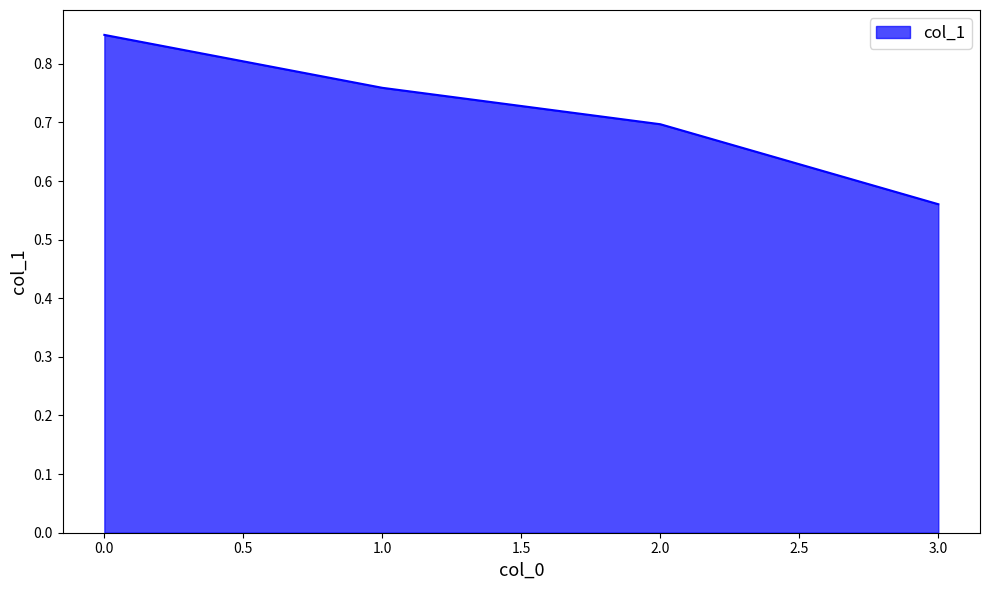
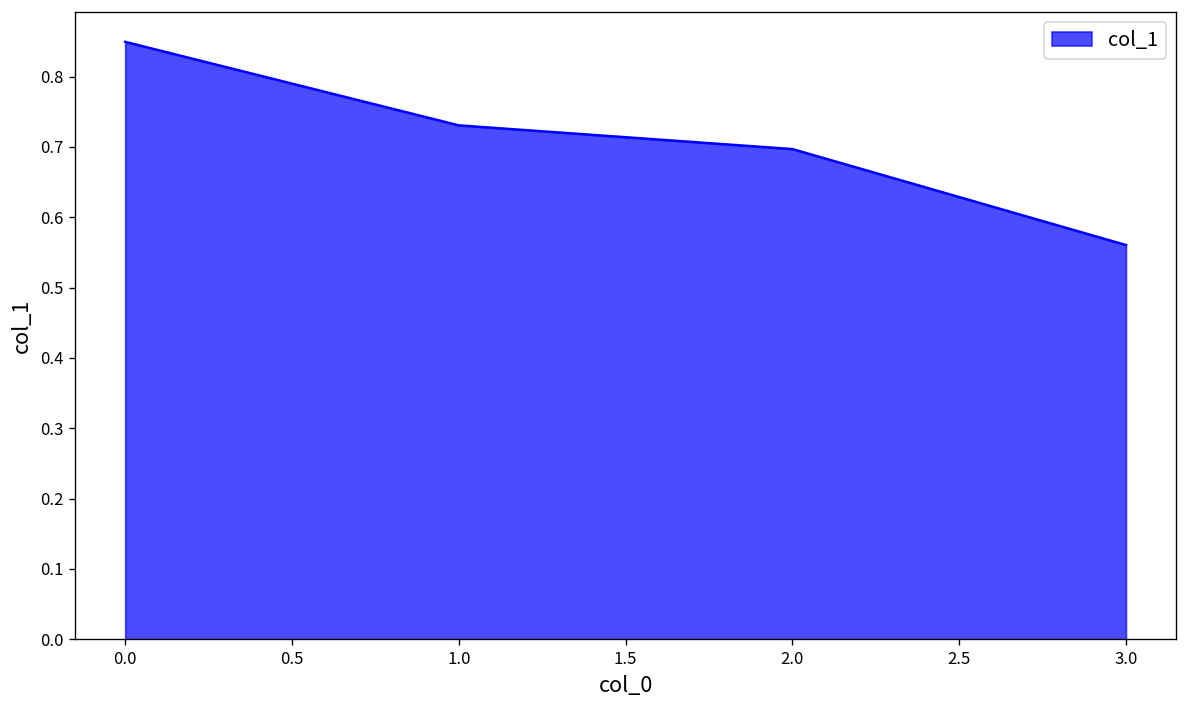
  {
    "0.0": 0.85,
-   "1.0": 0.76,
+   "1.0": 0.73,
    "2.0": 0.70,
    "3.0": 0.56
  }
